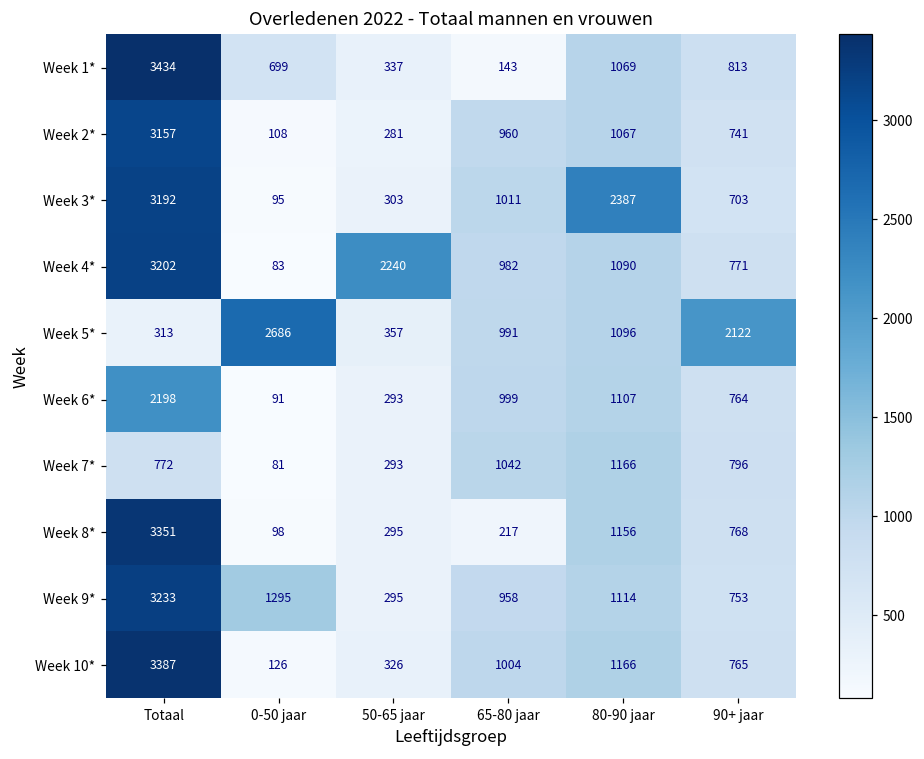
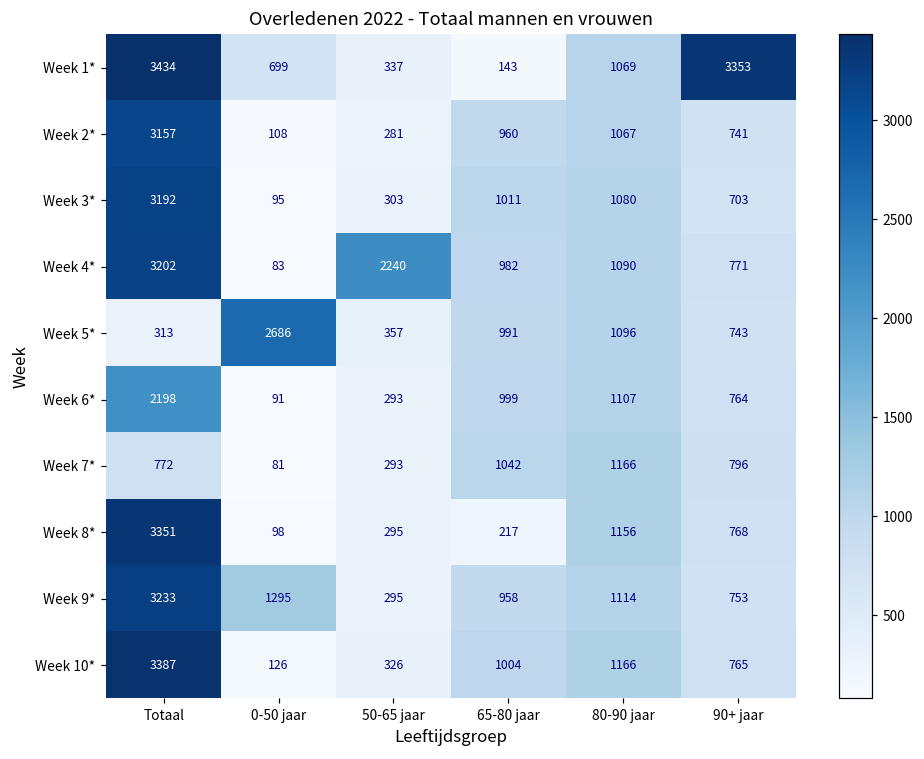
  {
    "Week 1*": {
      "Totaal": 3434,
      "0-50 jaar": 699,
      "50-65 jaar": 337,
      "65-80 jaar": 143,
      "80-90 jaar": 1069,
-     "90+ jaar": 813
+     "90+ jaar": 3353
    },
    "Week 2*": {
      "Totaal": 3157,
      "0-50 jaar": 108,
      "50-65 jaar": 281,
      "65-80 jaar": 960,
      "80-90 jaar": 1067,
      "90+ jaar": 741
    },
    "Week 3*": {
      "Totaal": 3192,
      "0-50 jaar": 95,
      "50-65 jaar": 303,
      "65-80 jaar": 1011,
-     "80-90 jaar": 2387,
+     "80-90 jaar": 1080,
      "90+ jaar": 703
    },
    "Week 4*": {
      "Totaal": 3202,
      "0-50 jaar": 83,
      "50-65 jaar": 2240,
      "65-80 jaar": 982,
      "80-90 jaar": 1090,
      "90+ jaar": 771
    },
    "Week 5*": {
      "Totaal": 313,
      "0-50 jaar": 2686,
      "50-65 jaar": 357,
      "65-80 jaar": 991,
      "80-90 jaar": 1096,
-     "90+ jaar": 2122
+     "90+ jaar": 743
    },
    "Week 6*": {
      "Totaal": 2198,
      "0-50 jaar": 91,
      "50-65 jaar": 293,
      "65-80 jaar": 999,
      "80-90 jaar": 1107,
      "90+ jaar": 764
    },
    "Week 7*": {
      "Totaal": 772,
      "0-50 jaar": 81,
      "50-65 jaar": 293,
      "65-80 jaar": 1042,
      "80-90 jaar": 1166,
      "90+ jaar": 796
    },
    "Week 8*": {
      "Totaal": 3351,
      "0-50 jaar": 98,
      "50-65 jaar": 295,
      "65-80 jaar": 217,
      "80-90 jaar": 1156,
      "90+ jaar": 768
    },
    "Week 9*": {
      "Totaal": 3233,
      "0-50 jaar": 1295,
      "50-65 jaar": 295,
      "65-80 jaar": 958,
      "80-90 jaar": 1114,
      "90+ jaar": 753
    },
    "Week 10*": {
      "Totaal": 3387,
      "0-50 jaar": 126,
      "50-65 jaar": 326,
      "65-80 jaar": 1004,
      "80-90 jaar": 1166,
      "90+ jaar": 765
    }
  }
